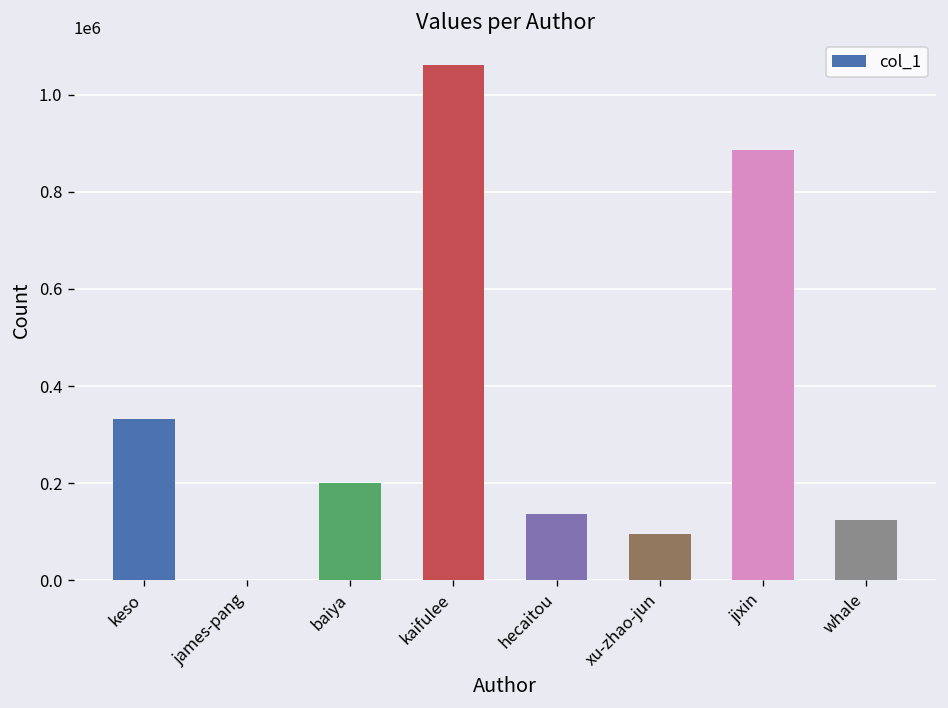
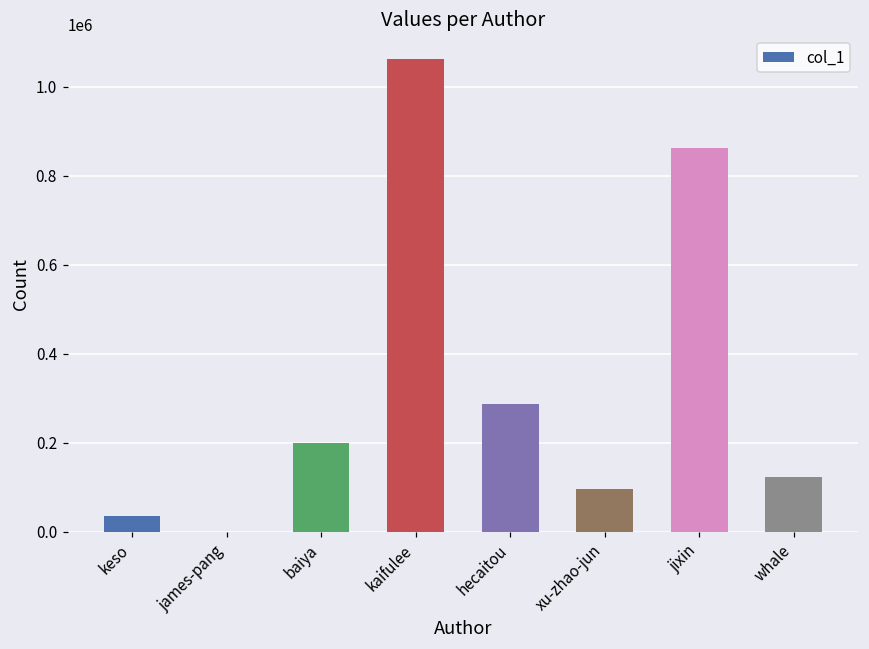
  {
-   "keso": 330000,
+   "keso": 40000,
    "baiya": 200000,
    "kaifulee": 1060000,
-   "hecaitou": 140000,
+   "hecaitou": 290000,
    "xu-zhao-jun": 100000,
-   "jixin": 890000,
+   "jixin": 860000,
    "whale": 120000
  }
